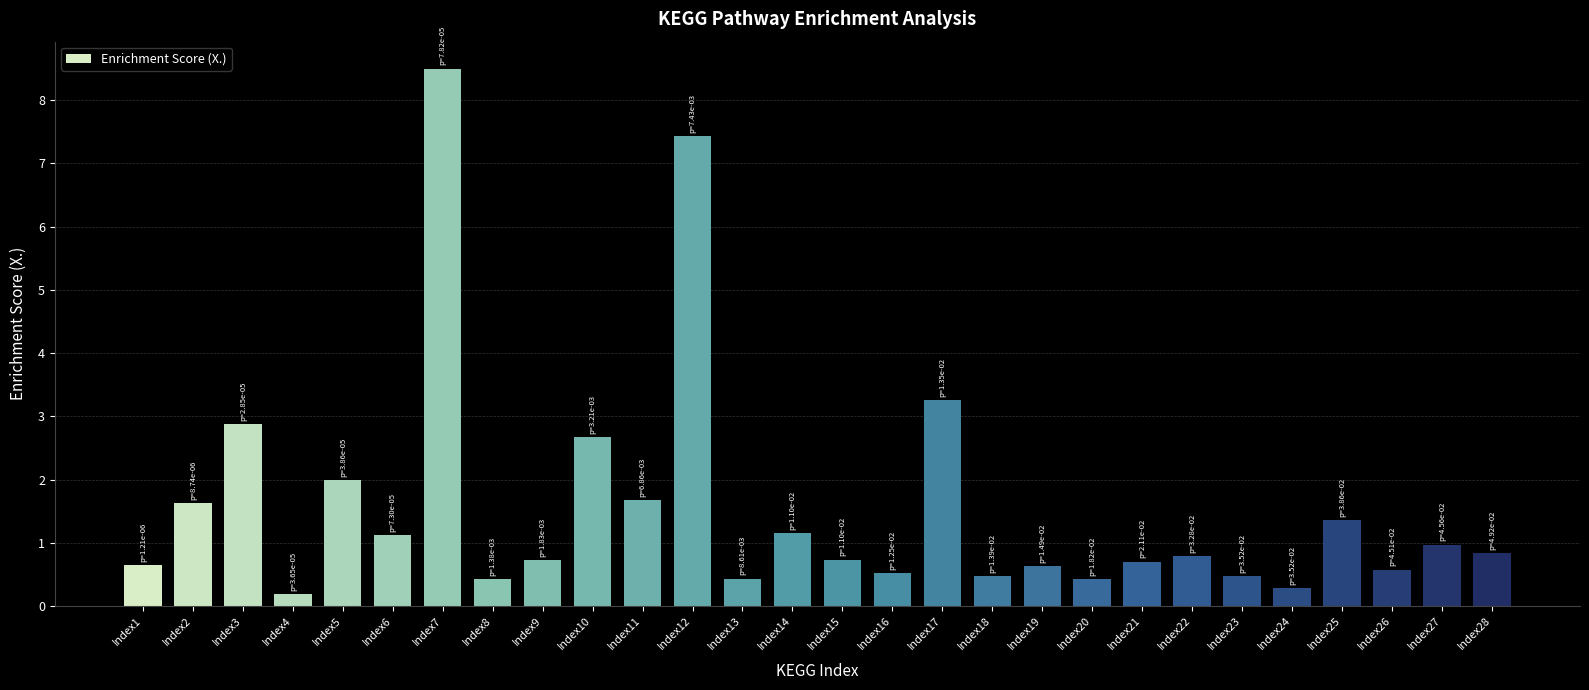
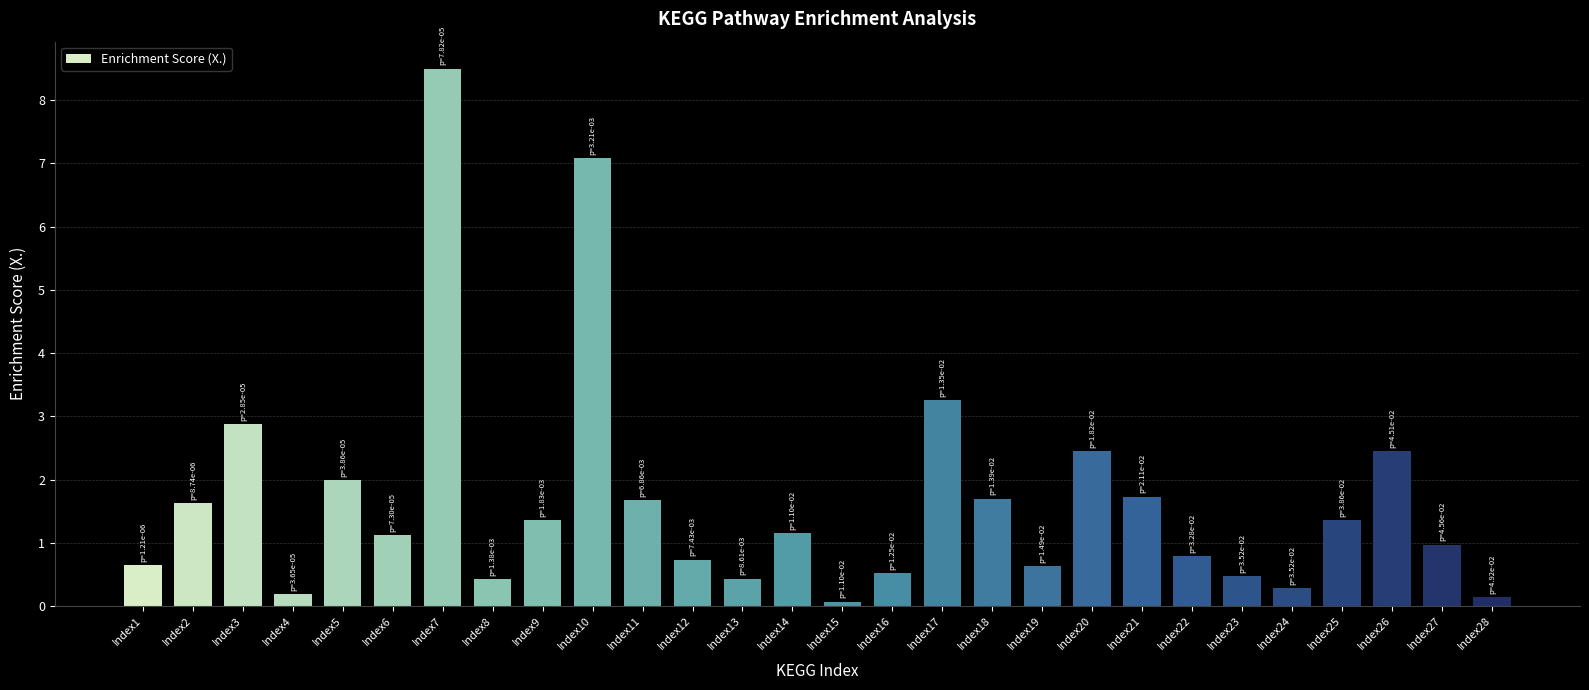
  {
-   "Index9": 0.7,
-   "Index10": 2.7,
-   "Index12": 7.4,
-   "Index15": 0.7,
-   "Index18": 0.5,
-   "Index20": 0.4,
-   "Index21": 0.7,
-   "Index26": 0.6,
-   "Index28": 0.8
+   "Index9": 1.4,
+   "Index10": 7.1,
+   "Index12": 0.7,
+   "Index15": 0.1,
+   "Index18": 1.7,
+   "Index20": 2.5,
+   "Index21": 1.7,
+   "Index26": 2.5,
+   "Index28": 0.1
  }
